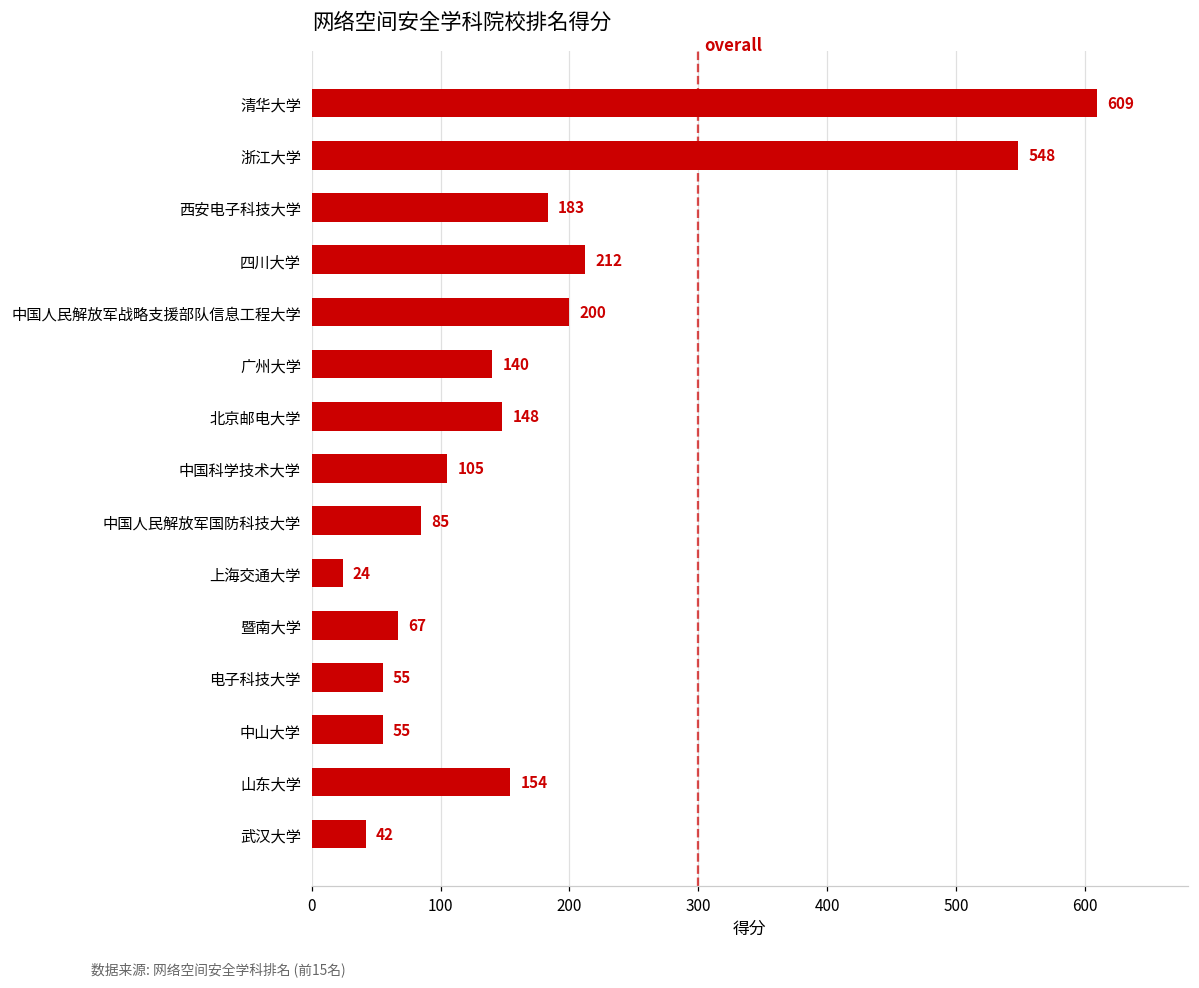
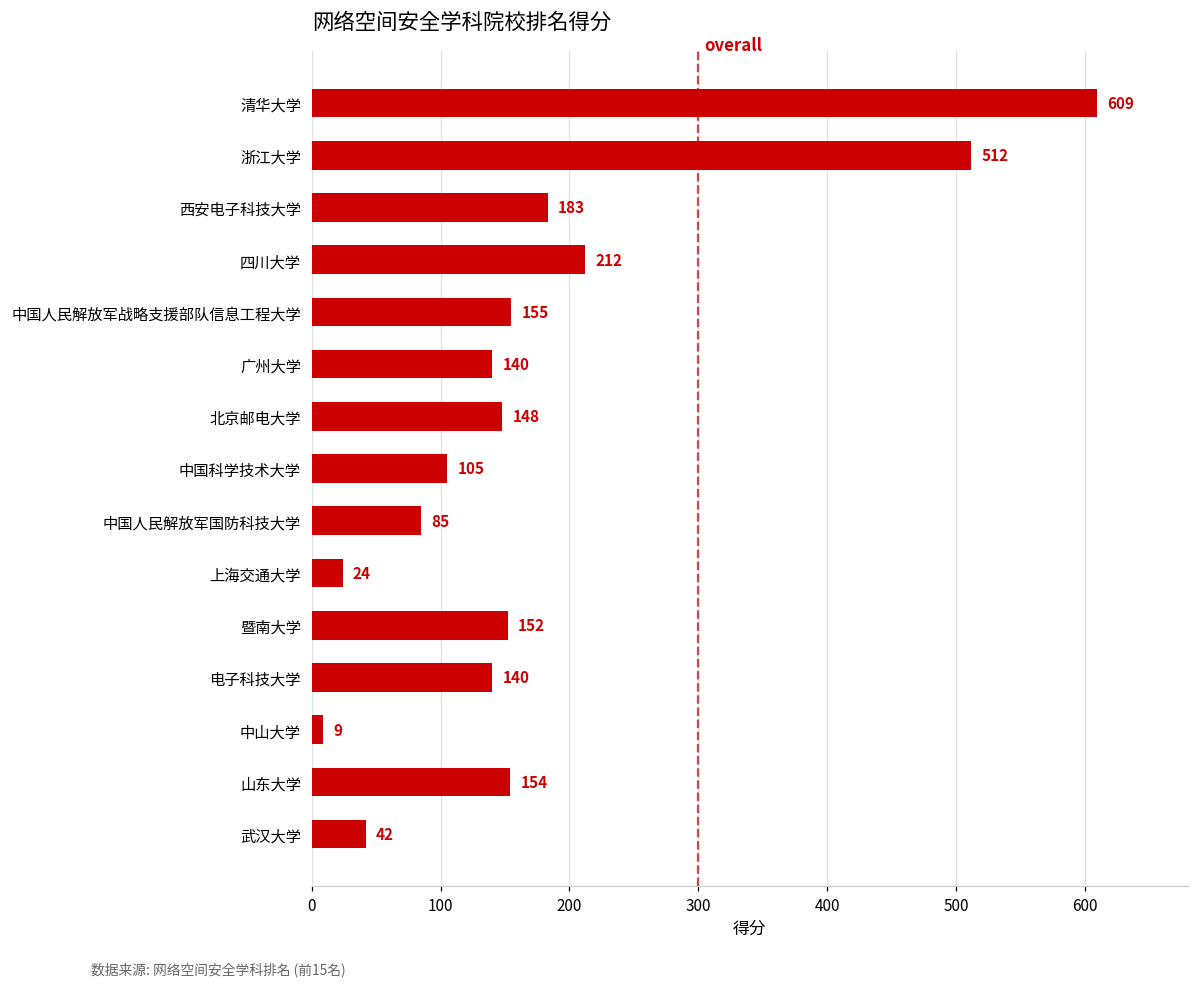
  {
    "清华大学": 609,
-   "浙江大学": 548,
+   "浙江大学": 512,
    "西安电子科技大学": 183,
    "四川大学": 212,
-   "中国人民解放军战略支援部队信息工程大学": 200,
+   "中国人民解放军战略支援部队信息工程大学": 155,
    "广州大学": 140,
    "北京邮电大学": 148,
    "中国科学技术大学": 105,
    "中国人民解放军国防科技大学": 85,
    "上海交通大学": 24,
-   "暨南大学": 67,
-   "电子科技大学": 55,
-   "中山大学": 55,
+   "暨南大学": 152,
+   "电子科技大学": 140,
+   "中山大学": 9,
    "山东大学": 154,
    "武汉大学": 42
  }
